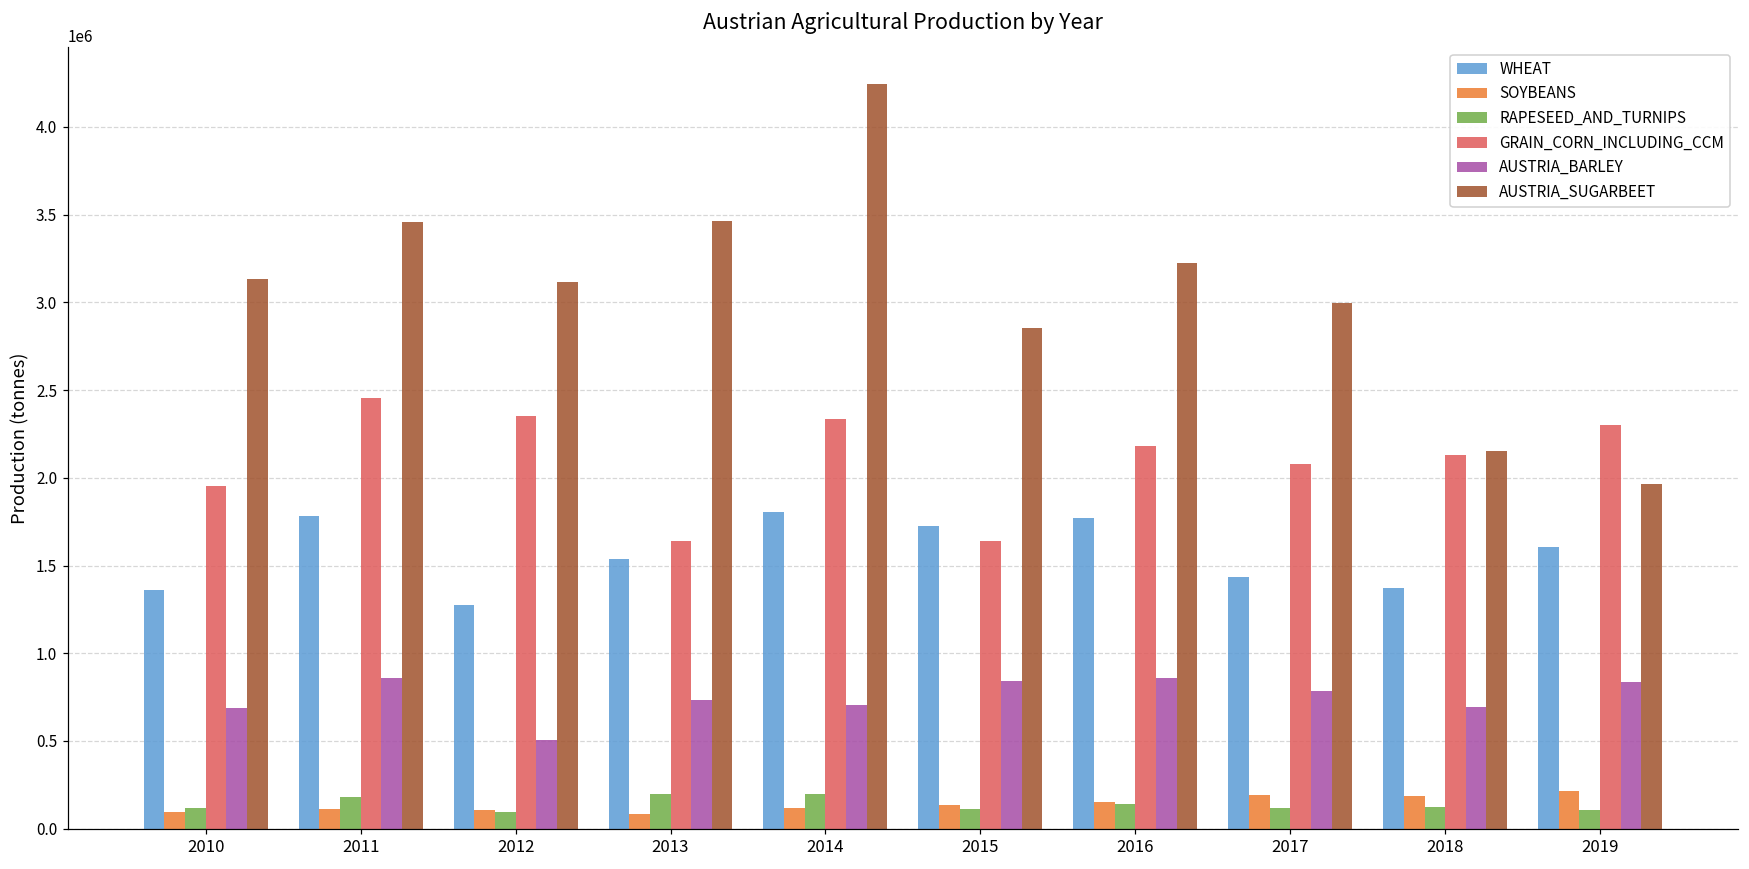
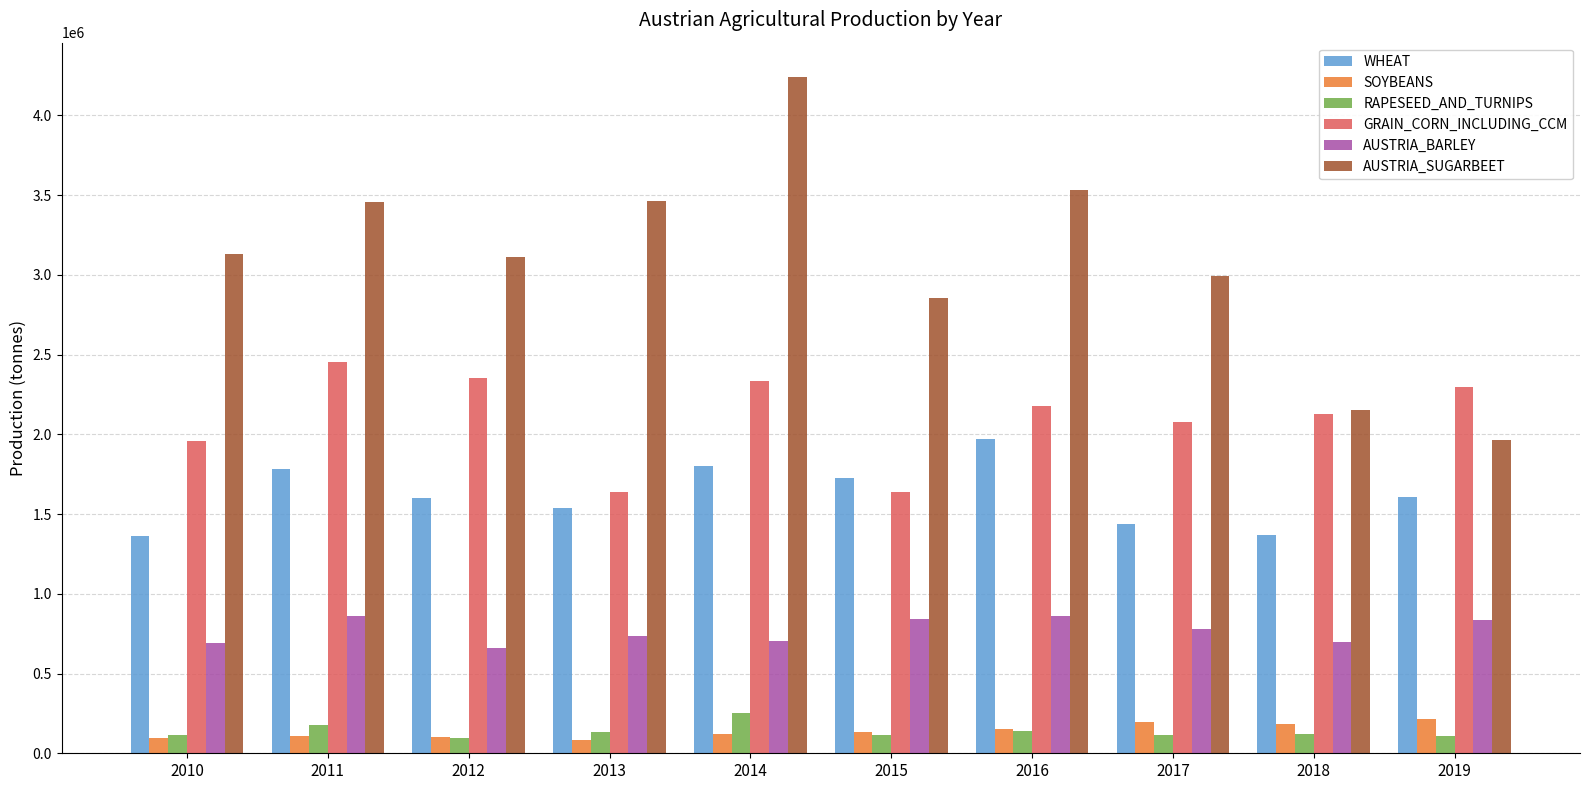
  {
    "WHEAT": {
      "2010": 1360000,
      "2011": 1780000,
-     "2012": 1280000,
+     "2012": 1600000,
      "2013": 1540000,
      "2014": 1800000,
      "2015": 1730000,
-     "2016": 1770000,
+     "2016": 1970000,
      "2017": 1440000,
      "2018": 1370000,
      "2019": 1600000
    },
    "RAPESEED_AND_TURNIPS": {
      "2010": 120000,
      "2011": 180000,
      "2012": 90000,
-     "2013": 200000,
-     "2014": 200000,
+     "2013": 130000,
+     "2014": 250000,
      "2015": 110000,
      "2016": 140000,
      "2017": 120000,
      "2018": 120000,
      "2019": 110000
    },
    "AUSTRIA_BARLEY": {
      "2010": 690000,
      "2011": 860000,
-     "2012": 510000,
+     "2012": 660000,
      "2013": 730000,
      "2014": 710000,
      "2015": 840000,
      "2016": 860000,
      "2017": 780000,
      "2018": 700000,
      "2019": 830000
    },
    "AUSTRIA_SUGARBEET": {
      "2010": 3130000,
      "2011": 3460000,
      "2012": 3110000,
      "2013": 3470000,
      "2014": 4240000,
      "2015": 2850000,
-     "2016": 3220000,
+     "2016": 3530000,
      "2017": 2990000,
      "2018": 2150000,
      "2019": 1970000
    }
  }
